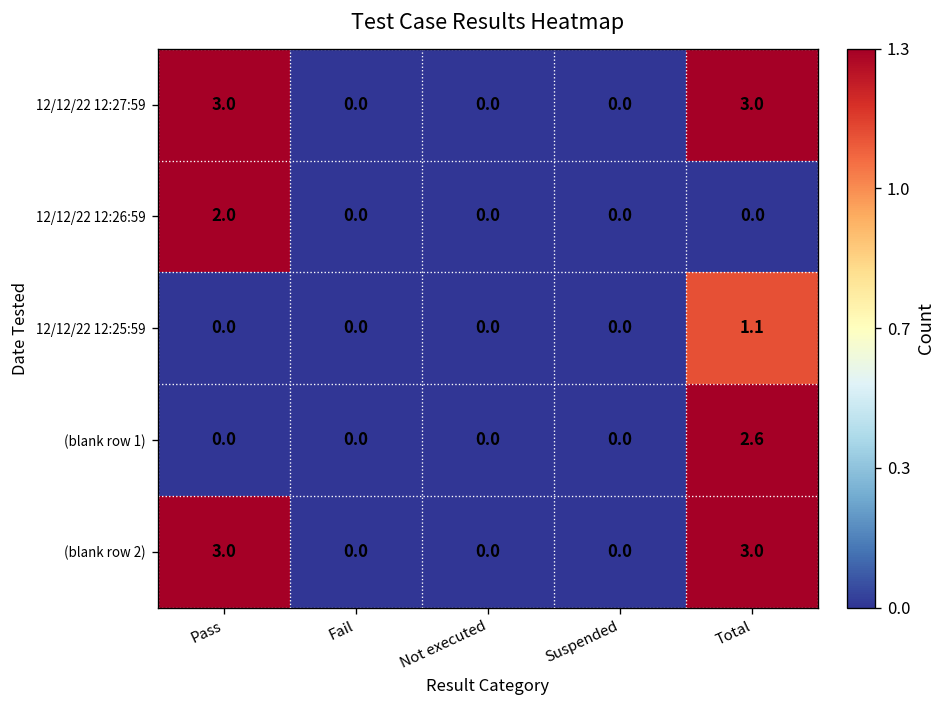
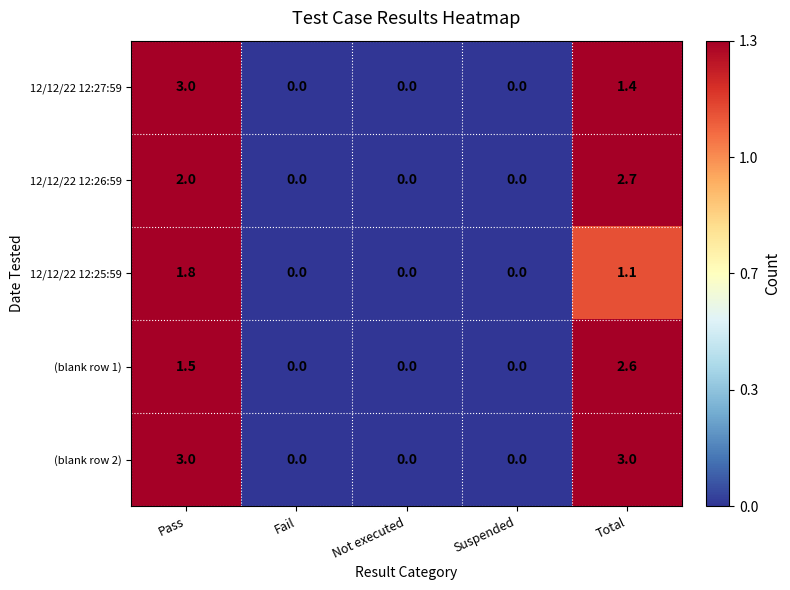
  {
    "12/12/22 12:27:59": {
      "Pass": 3.0,
      "Fail": 0.0,
      "Not executed": 0.0,
      "Suspended": 0.0,
-     "Total": 3.0
+     "Total": 1.4
    },
    "12/12/22 12:26:59": {
      "Pass": 2.0,
      "Fail": 0.0,
      "Not executed": 0.0,
      "Suspended": 0.0,
-     "Total": 0.0
+     "Total": 2.7
    },
    "12/12/22 12:25:59": {
-     "Pass": 0.0,
+     "Pass": 1.8,
      "Fail": 0.0,
      "Not executed": 0.0,
      "Suspended": 0.0,
      "Total": 1.1
    },
    "(blank row 1)": {
-     "Pass": 0.0,
+     "Pass": 1.5,
      "Fail": 0.0,
      "Not executed": 0.0,
      "Suspended": 0.0,
      "Total": 2.6
    },
    "(blank row 2)": {
      "Pass": 3.0,
      "Fail": 0.0,
      "Not executed": 0.0,
      "Suspended": 0.0,
      "Total": 3.0
    }
  }
